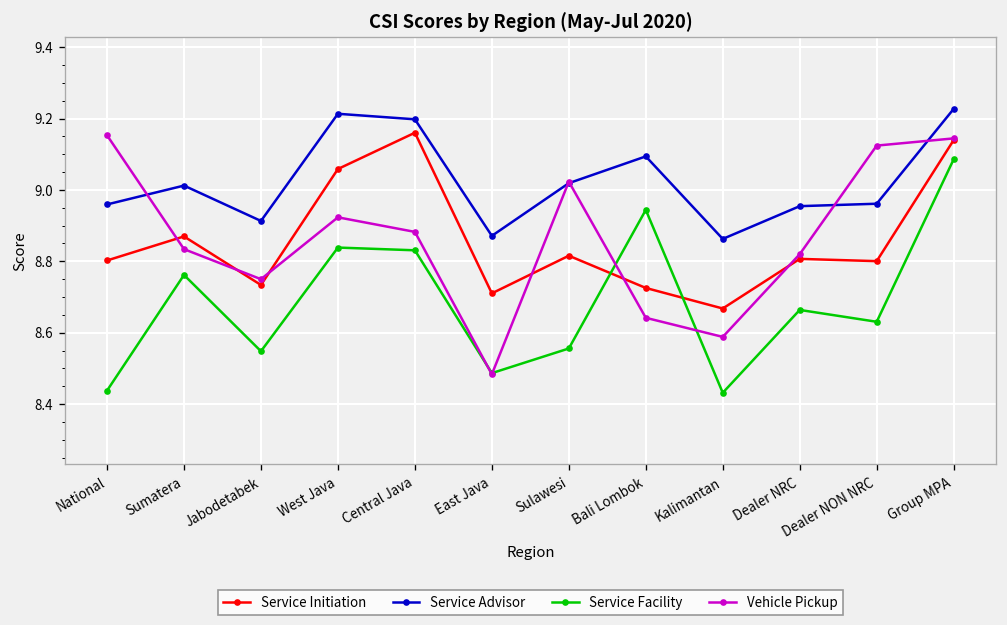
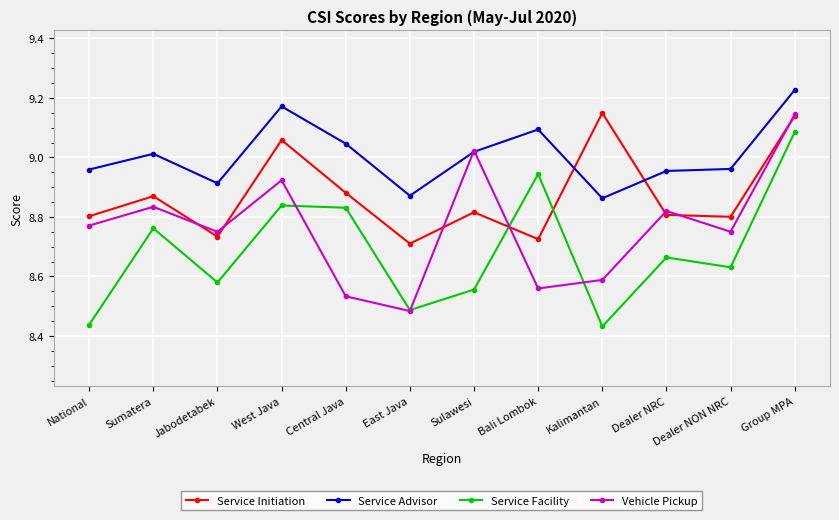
  {
    "Service Initiation": {
      "National": 8.80,
      "Sumatera": 8.87,
      "Jabodetabek": 8.73,
      "West Java": 9.06,
-     "Central Java": 9.16,
+     "Central Java": 8.88,
      "East Java": 8.71,
      "Sulawesi": 8.82,
      "Bali Lombok": 8.73,
-     "Kalimantan": 8.67,
+     "Kalimantan": 9.15,
      "Dealer NRC": 8.81,
      "Dealer NON NRC": 8.80
    },
    "Service Advisor": {
      "National": 8.96,
      "Sumatera": 9.01,
      "Jabodetabek": 8.91,
-     "West Java": 9.21,
-     "Central Java": 9.20,
+     "West Java": 9.17,
+     "Central Java": 9.05,
      "East Java": 8.87,
      "Bali Lombok": 9.09,
      "Kalimantan": 8.86,
      "Dealer NRC": 8.95,
      "Dealer NON NRC": 8.96,
      "Group MPA": 9.23
    },
    "Service Facility": {
      "National": 8.44,
      "Sumatera": 8.76,
-     "Jabodetabek": 8.55,
+     "Jabodetabek": 8.58,
      "West Java": 8.84,
      "Central Java": 8.83,
      "Sulawesi": 8.56,
      "Bali Lombok": 8.94,
      "Kalimantan": 8.43,
      "Dealer NRC": 8.66,
      "Dealer NON NRC": 8.63,
      "Group MPA": 9.09
    },
    "Vehicle Pickup": {
-     "National": 9.15,
+     "National": 8.77,
      "Sumatera": 8.83,
      "Jabodetabek": 8.75,
      "West Java": 8.92,
-     "Central Java": 8.88,
-     "Bali Lombok": 8.64,
+     "Central Java": 8.53,
+     "Bali Lombok": 8.56,
      "Kalimantan": 8.59,
      "Dealer NRC": 8.82,
-     "Dealer NON NRC": 9.12
+     "Dealer NON NRC": 8.75
    }
  }
